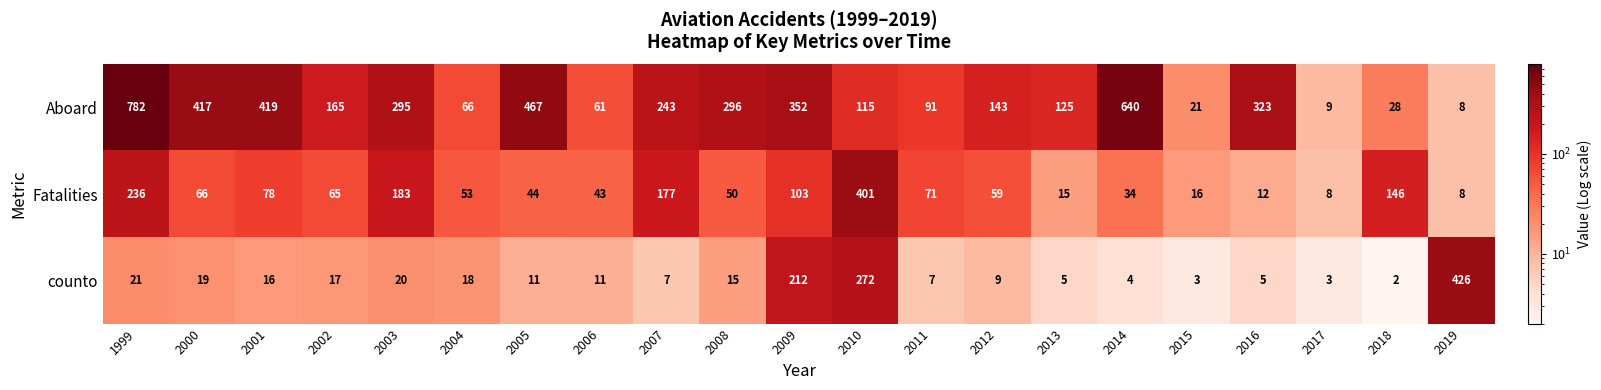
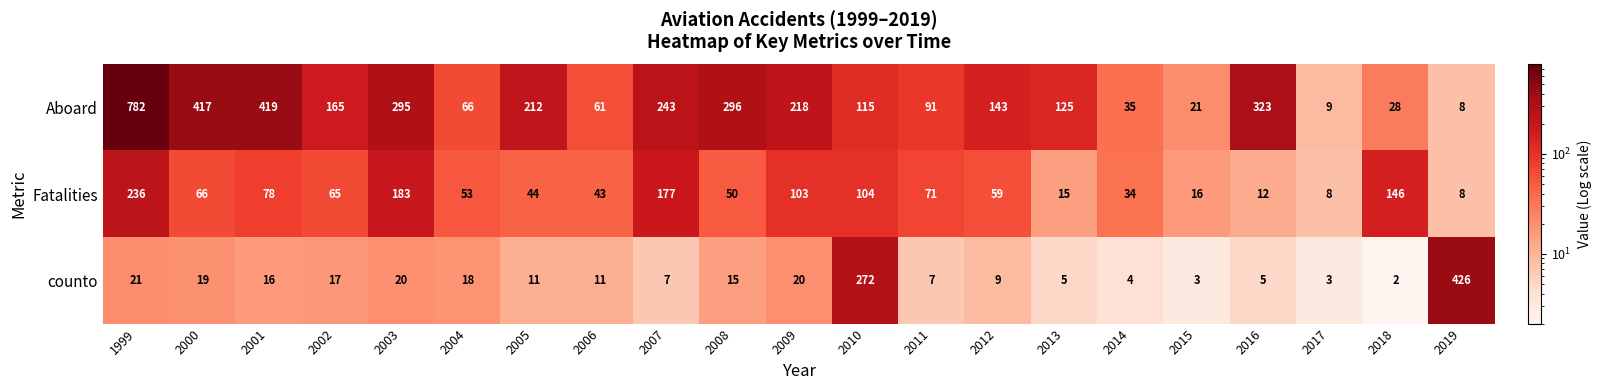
  {
    "Aboard": {
      "1999": 782,
      "2000": 417,
      "2001": 419,
      "2002": 165,
      "2003": 295,
      "2004": 66,
-     "2005": 467,
+     "2005": 212,
      "2006": 61,
      "2007": 243,
      "2008": 296,
-     "2009": 352,
+     "2009": 218,
      "2010": 115,
      "2011": 91,
      "2012": 143,
      "2013": 125,
-     "2014": 640,
+     "2014": 35,
      "2015": 21,
      "2016": 323,
      "2017": 9,
      "2018": 28,
      "2019": 8
    },
    "Fatalities": {
      "1999": 236,
      "2000": 66,
      "2001": 78,
      "2002": 65,
      "2003": 183,
      "2004": 53,
      "2005": 44,
      "2006": 43,
      "2007": 177,
      "2008": 50,
      "2009": 103,
-     "2010": 401,
+     "2010": 104,
      "2011": 71,
      "2012": 59,
      "2013": 15,
      "2014": 34,
      "2015": 16,
      "2016": 12,
      "2017": 8,
      "2018": 146,
      "2019": 8
    },
    "counto": {
      "1999": 21,
      "2000": 19,
      "2001": 16,
      "2002": 17,
      "2003": 20,
      "2004": 18,
      "2005": 11,
      "2006": 11,
      "2007": 7,
      "2008": 15,
-     "2009": 212,
+     "2009": 20,
      "2010": 272,
      "2011": 7,
      "2012": 9,
      "2013": 5,
      "2014": 4,
      "2015": 3,
      "2016": 5,
      "2017": 3,
      "2018": 2,
      "2019": 426
    }
  }
